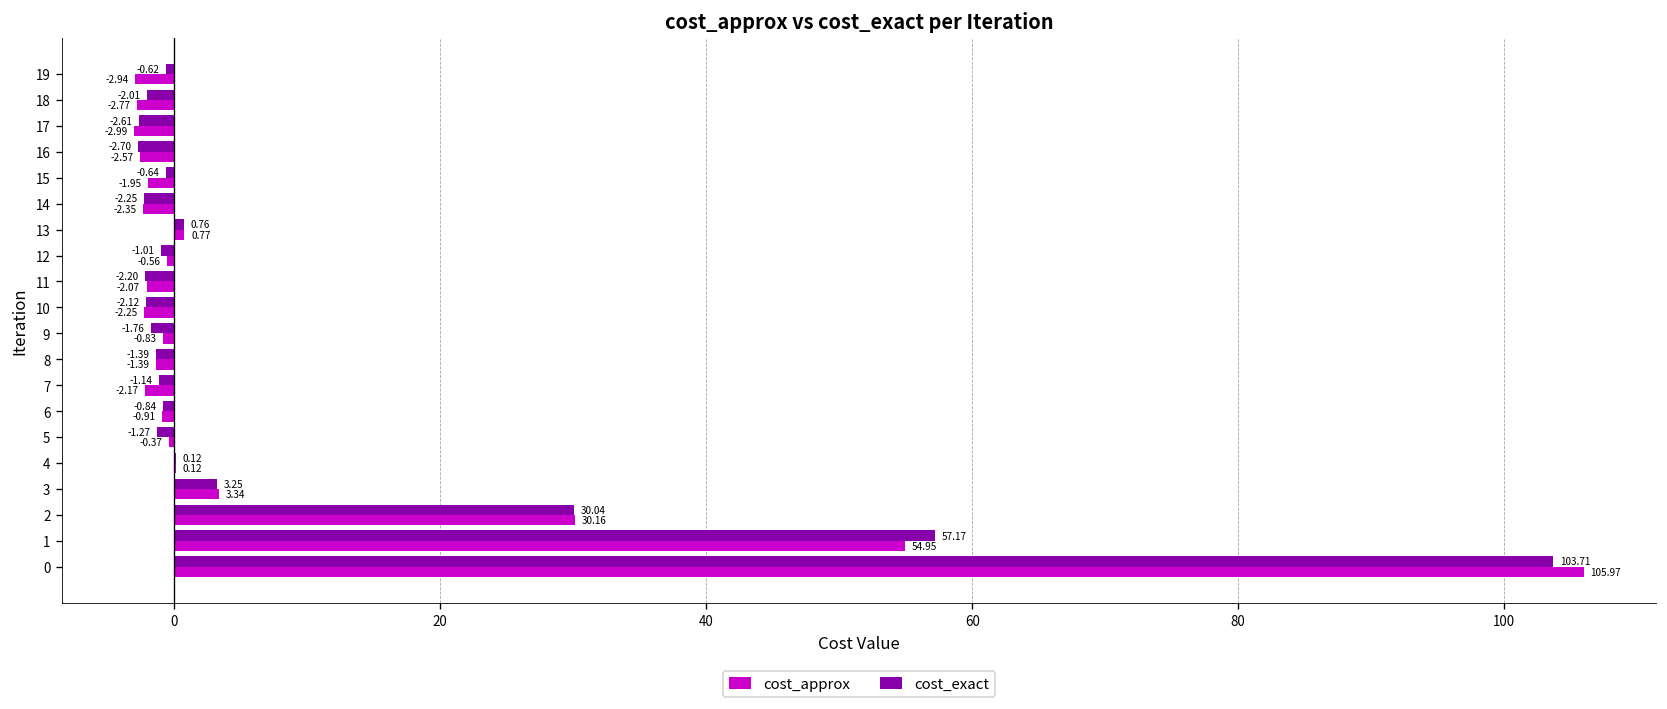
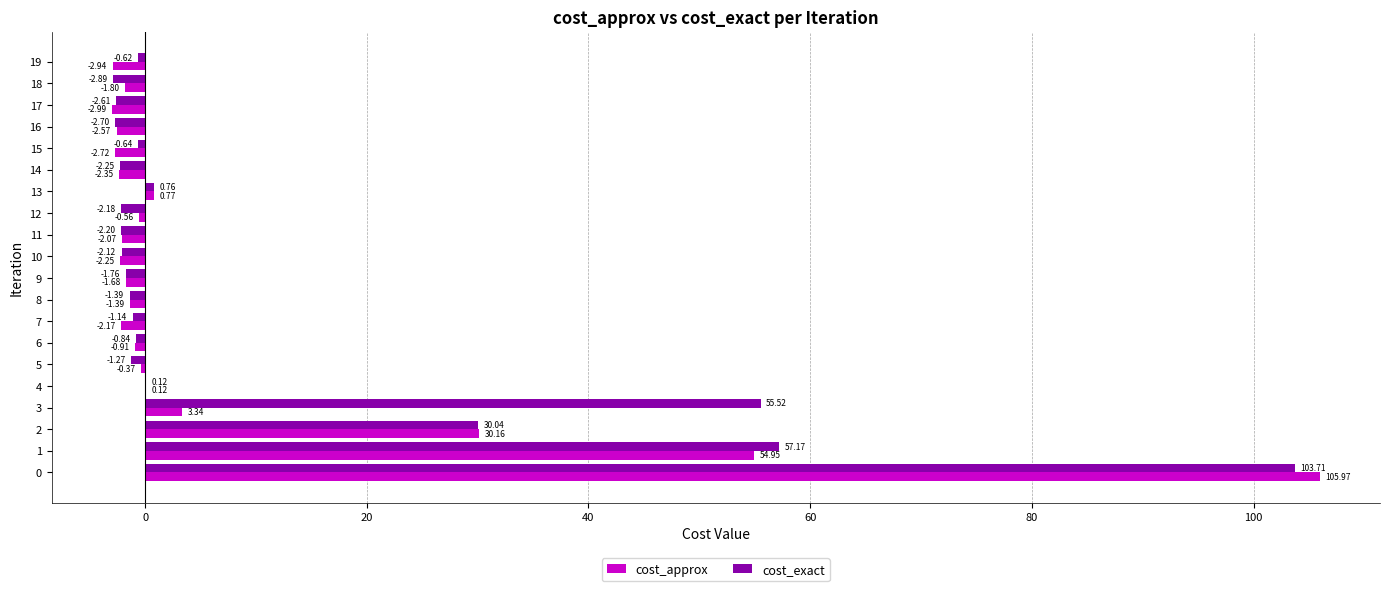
  {
    "cost_approx": {
      "19": -2.94,
-     "18": -2.77,
+     "18": -1.80,
      "17": -2.99,
      "16": -2.57,
-     "15": -1.95,
+     "15": -2.72,
      "14": -2.35,
      "13": 0.77,
      "12": -0.56,
      "11": -2.07,
      "10": -2.25,
-     "9": -0.83,
+     "9": -1.68,
      "8": -1.39,
      "7": -2.17,
      "6": -0.91,
      "5": -0.37,
      "4": 0.12,
      "3": 3.34,
      "2": 30.16,
      "1": 54.95,
      "0": 105.97
    },
    "cost_exact": {
      "19": -0.62,
-     "18": -2.01,
+     "18": -2.89,
      "17": -2.61,
      "16": -2.70,
      "15": -0.64,
      "14": -2.25,
      "13": 0.76,
-     "12": -1.01,
+     "12": -2.18,
      "11": -2.20,
      "10": -2.12,
      "9": -1.76,
      "8": -1.39,
      "7": -1.14,
      "6": -0.84,
      "5": -1.27,
      "4": 0.12,
-     "3": 3.25,
+     "3": 55.52,
      "2": 30.04,
      "1": 57.17,
      "0": 103.71
    }
  }
